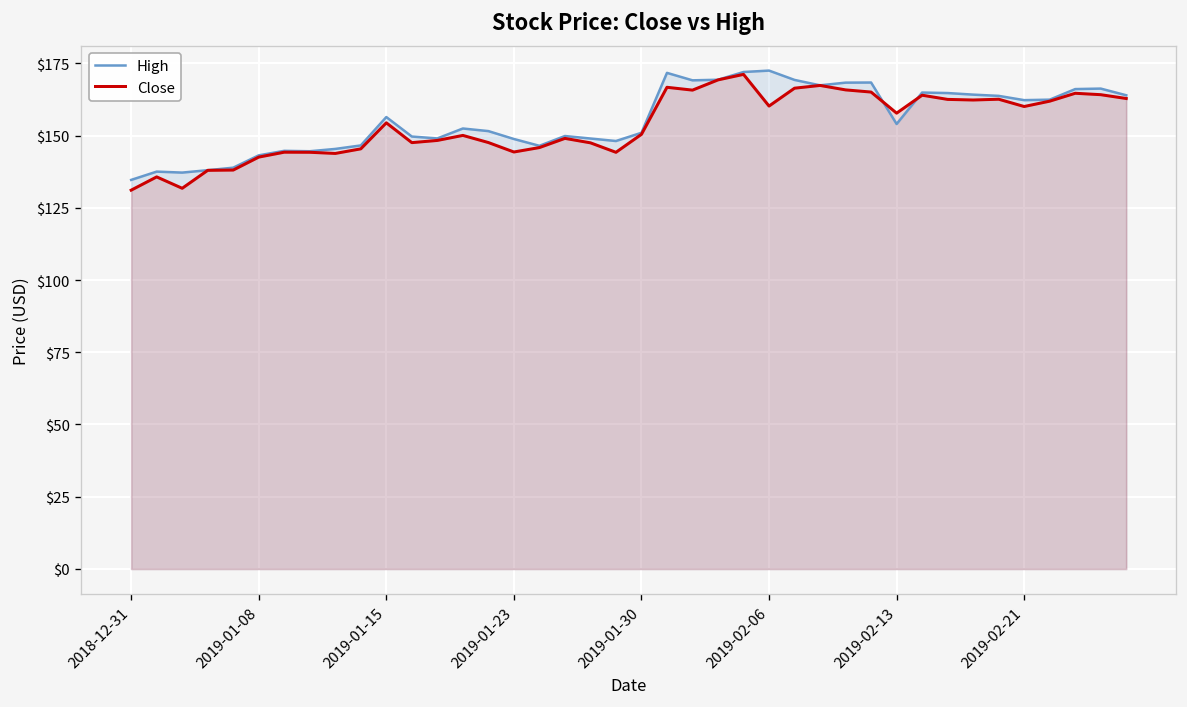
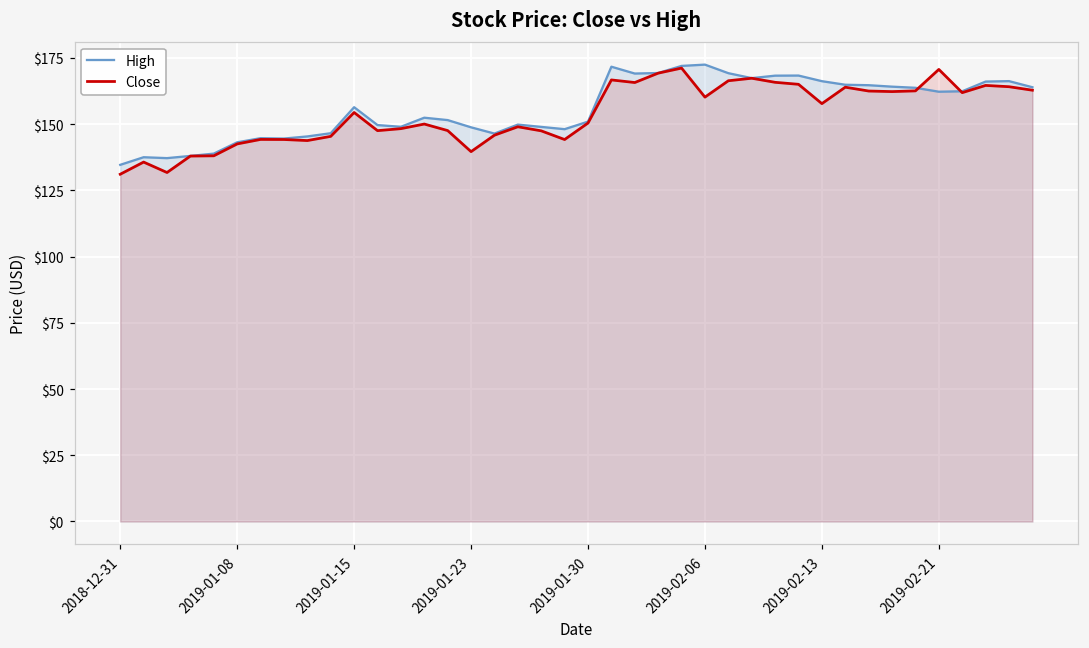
  {
    "High": {
      "2018-12-31": "$135",
      "2019-01-15": "$156",
      "2019-01-23": "$149",
      "2019-02-06": "$172",
-     "2019-02-13": "$154",
+     "2019-02-13": "$166",
      "2019-02-21": "$162"
    },
    "Close": {
      "2018-12-31": "$131",
      "2019-01-15": "$154",
-     "2019-01-23": "$144",
+     "2019-01-23": "$140",
      "2019-02-06": "$160",
      "2019-02-13": "$158",
-     "2019-02-21": "$160"
+     "2019-02-21": "$171"
    }
  }
